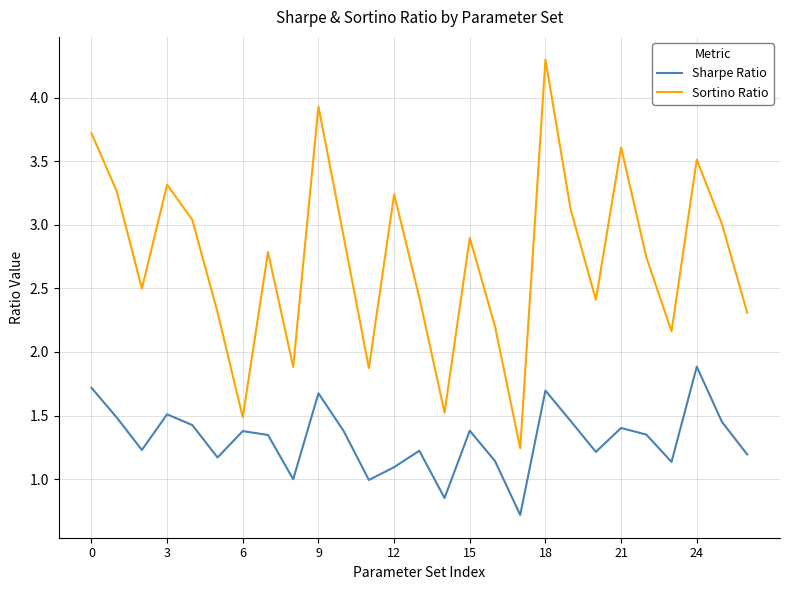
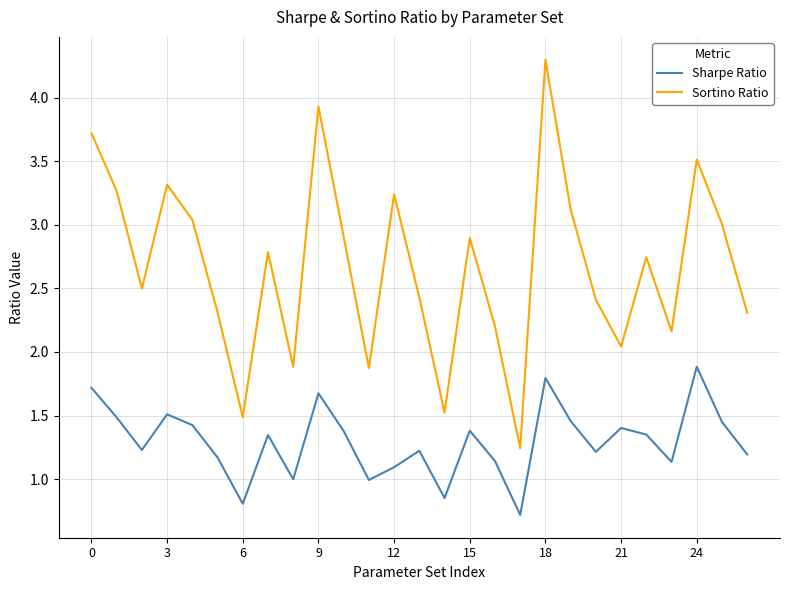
  {
    "Sharpe Ratio": {
      "0": 1.72,
      "3": 1.51,
-     "6": 1.38,
+     "6": 0.81,
      "9": 1.67,
      "12": 1.09,
      "15": 1.38,
-     "18": 1.70,
+     "18": 1.80,
      "21": 1.40,
      "24": 1.88
    },
    "Sortino Ratio": {
      "0": 3.72,
      "3": 3.31,
      "6": 1.49,
      "9": 3.93,
      "12": 3.24,
      "15": 2.90,
      "18": 4.30,
-     "21": 3.61,
+     "21": 2.04,
      "24": 3.51
    }
  }
